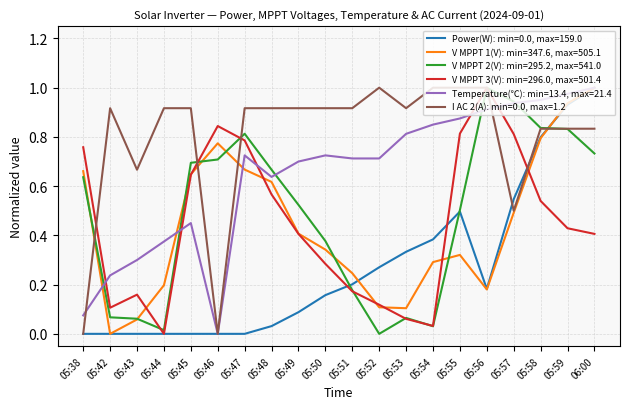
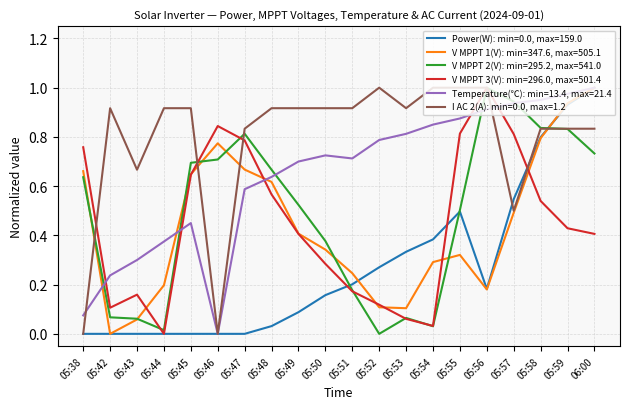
  {
    "Power(W): min=0.0, max=159.0": {
      "05:43": 0.00,
      "05:45": 0.00,
      "05:47": 0.00,
      "05:48": 0.03,
      "05:49": 0.09,
      "05:50": 0.16,
      "05:51": 0.20,
      "05:52": 0.27,
      "05:53": 0.33,
      "05:54": 0.38,
      "05:57": 0.55
    },
    "V MPPT 1(V): min=347.6, max=505.1": {
      "05:38": 0.66,
      "05:44": 0.20,
      "05:46": 0.77,
      "05:47": 0.67,
      "05:48": 0.62,
      "05:50": 0.34,
      "05:51": 0.25,
      "05:52": 0.11,
      "05:53": 0.10,
      "05:54": 0.29,
      "05:55": 0.32
    },
    "V MPPT 2(V): min=295.2, max=541.0": {
      "05:38": 0.64,
      "05:42": 0.07,
      "05:44": 0.02,
      "05:45": 0.69,
      "05:46": 0.71,
      "05:47": 0.81,
      "05:48": 0.67,
      "05:49": 0.52,
      "05:50": 0.38,
      "05:52": 0.00,
      "06:00": 0.73
    },
    "V MPPT 3(V): min=296.0, max=501.4": {
      "05:38": 0.76,
      "05:42": 0.11,
      "05:43": 0.16,
      "05:46": 0.84,
      "05:47": 0.79,
      "05:48": 0.57,
      "05:50": 0.28,
      "05:52": 0.12,
      "05:55": 0.81,
      "05:57": 0.81,
      "05:58": 0.54,
      "05:59": 0.43,
      "06:00": 0.41
    },
    "Temperature(℃): min=13.4, max=21.4": {
      "05:38": 0.07,
      "05:42": 0.24,
      "05:43": 0.30,
      "05:44": 0.37,
      "05:45": 0.45,
-     "05:47": 0.73,
+     "05:47": 0.59,
      "05:48": 0.64,
      "05:49": 0.70,
      "05:50": 0.73,
      "05:51": 0.71,
-     "05:52": 0.71,
+     "05:52": 0.79,
      "05:53": 0.81,
      "05:54": 0.85,
      "05:55": 0.88
    },
    "I AC 2(A): min=0.0, max=1.2": {
      "05:42": 0.92,
      "05:43": 0.67,
      "05:44": 0.92,
      "05:45": 0.92,
-     "05:47": 0.92,
+     "05:47": 0.83,
      "05:48": 0.92,
      "05:49": 0.92,
      "05:50": 0.92,
      "05:51": 0.92,
      "05:52": 1.00,
      "05:53": 0.92,
      "06:00": 0.83
    }
  }
